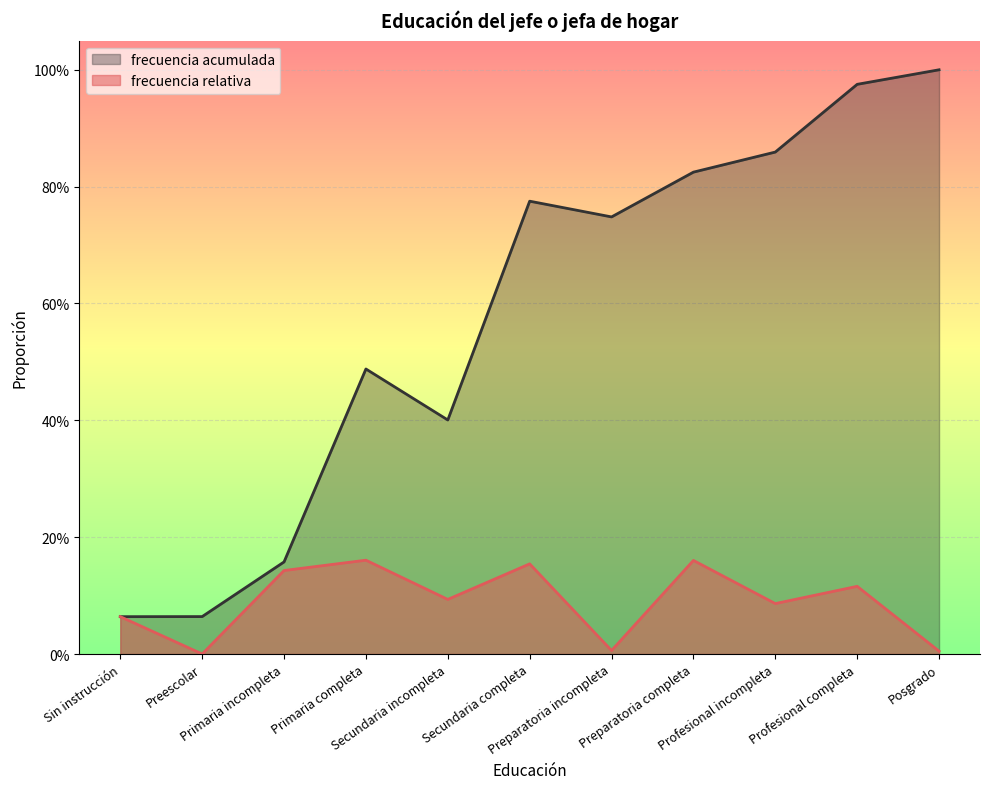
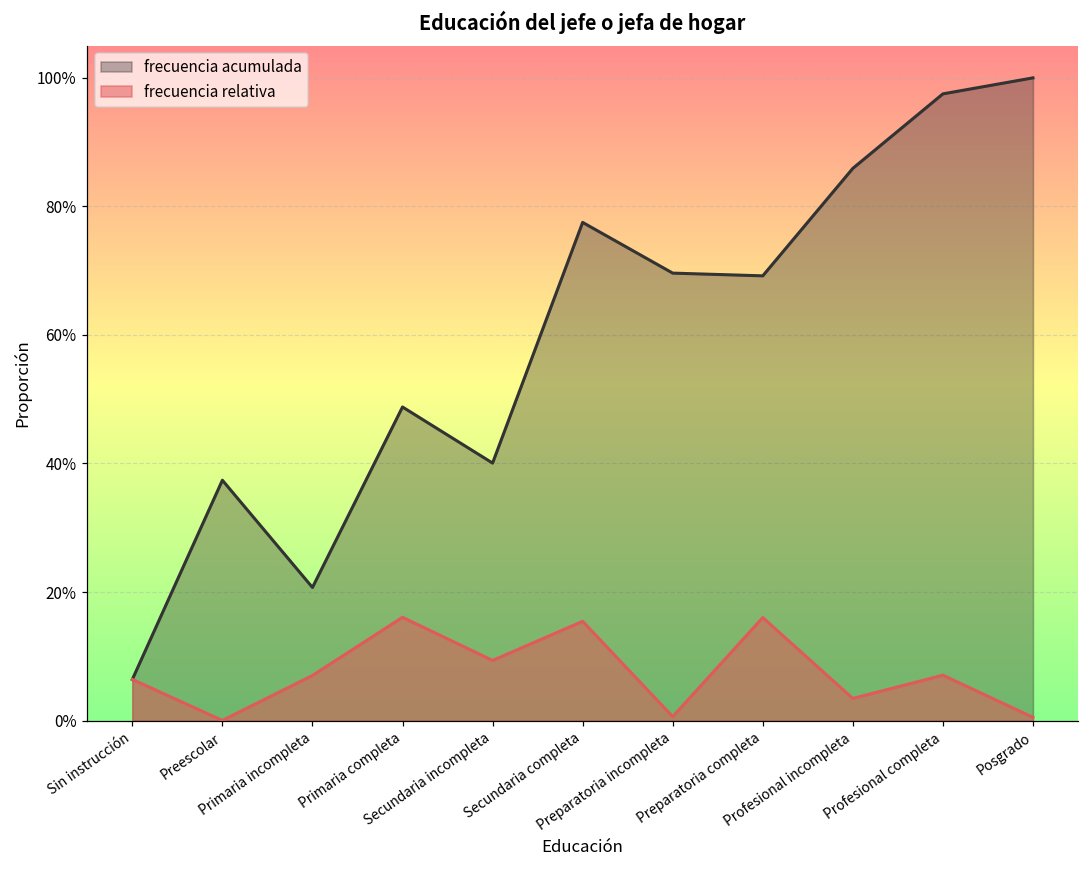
  {
    "frecuencia acumulada": {
-     "Preescolar": "6%",
-     "Primaria incompleta": "16%",
+     "Preescolar": "37%",
+     "Primaria incompleta": "21%",
      "Primaria completa": "49%",
      "Secundaria incompleta": "40%",
      "Secundaria completa": "78%",
-     "Preparatoria incompleta": "75%",
-     "Preparatoria completa": "82%",
+     "Preparatoria incompleta": "70%",
+     "Preparatoria completa": "69%",
      "Profesional incompleta": "86%",
      "Profesional completa": "98%",
      "Posgrado": "100%"
    },
    "frecuencia relativa": {
      "Preescolar": "0%",
-     "Primaria incompleta": "14%",
+     "Primaria incompleta": "7%",
      "Primaria completa": "16%",
      "Secundaria incompleta": "9%",
      "Secundaria completa": "15%",
      "Preparatoria incompleta": "1%",
      "Preparatoria completa": "16%",
-     "Profesional incompleta": "9%",
-     "Profesional completa": "12%",
+     "Profesional incompleta": "3%",
+     "Profesional completa": "7%",
      "Posgrado": "0%"
    }
  }
